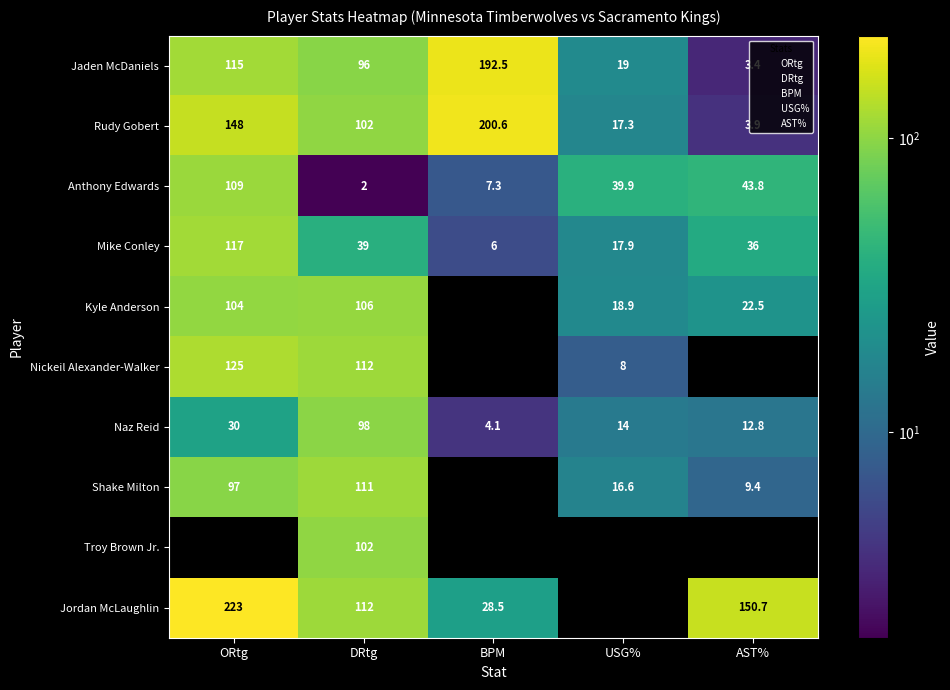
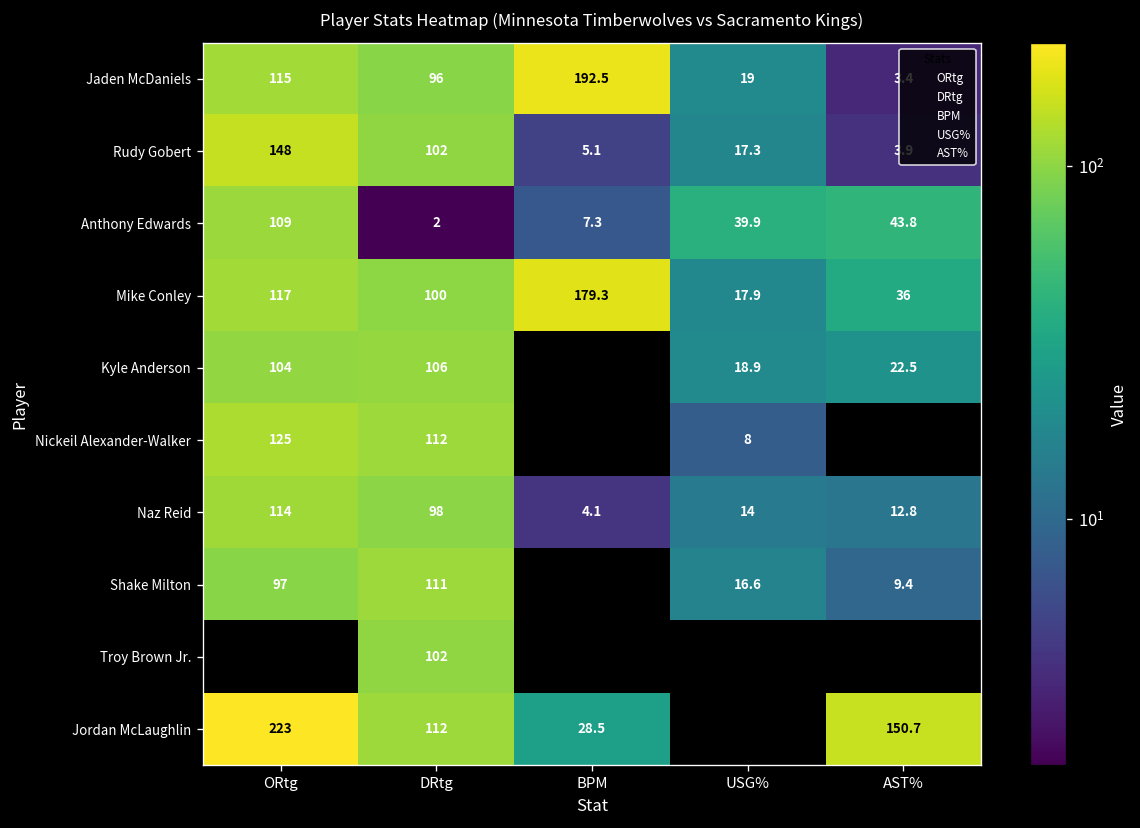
  {
    "Jaden McDaniels": {
      "ORtg": 115,
      "DRtg": 96,
      "BPM": 192.5,
      "USG%": 19
    },
    "Rudy Gobert": {
      "ORtg": 148,
      "DRtg": 102,
-     "BPM": 200.6,
+     "BPM": 5.1,
      "USG%": 17.3
    },
    "Anthony Edwards": {
      "ORtg": 109,
      "DRtg": 2,
      "BPM": 7.3,
      "USG%": 39.9,
      "AST%": 43.8
    },
    "Mike Conley": {
      "ORtg": 117,
-     "DRtg": 39,
-     "BPM": 6,
+     "DRtg": 100,
+     "BPM": 179.3,
      "USG%": 17.9,
      "AST%": 36
    },
    "Kyle Anderson": {
      "ORtg": 104,
      "DRtg": 106,
      "USG%": 18.9,
      "AST%": 22.5
    },
    "Nickeil Alexander-Walker": {
      "ORtg": 125,
      "DRtg": 112,
      "USG%": 8
    },
    "Naz Reid": {
-     "ORtg": 30,
+     "ORtg": 114,
      "DRtg": 98,
      "BPM": 4.1,
      "USG%": 14,
      "AST%": 12.8
    },
    "Shake Milton": {
      "ORtg": 97,
      "DRtg": 111,
      "USG%": 16.6,
      "AST%": 9.4
    },
    "Troy Brown Jr.": {
      "DRtg": 102
    },
    "Jordan McLaughlin": {
      "ORtg": 223,
      "DRtg": 112,
      "BPM": 28.5,
      "AST%": 150.7
    }
  }
